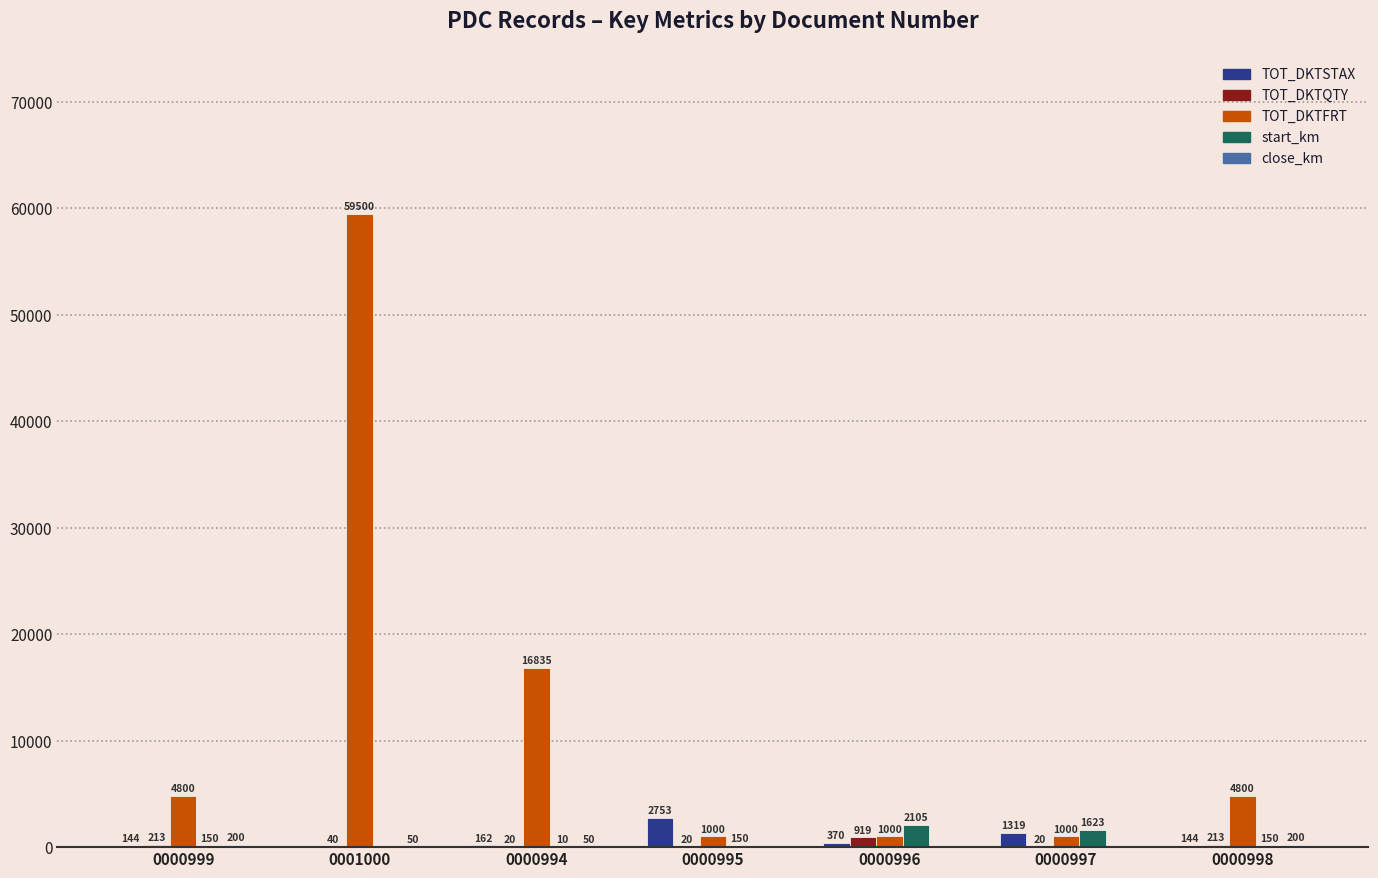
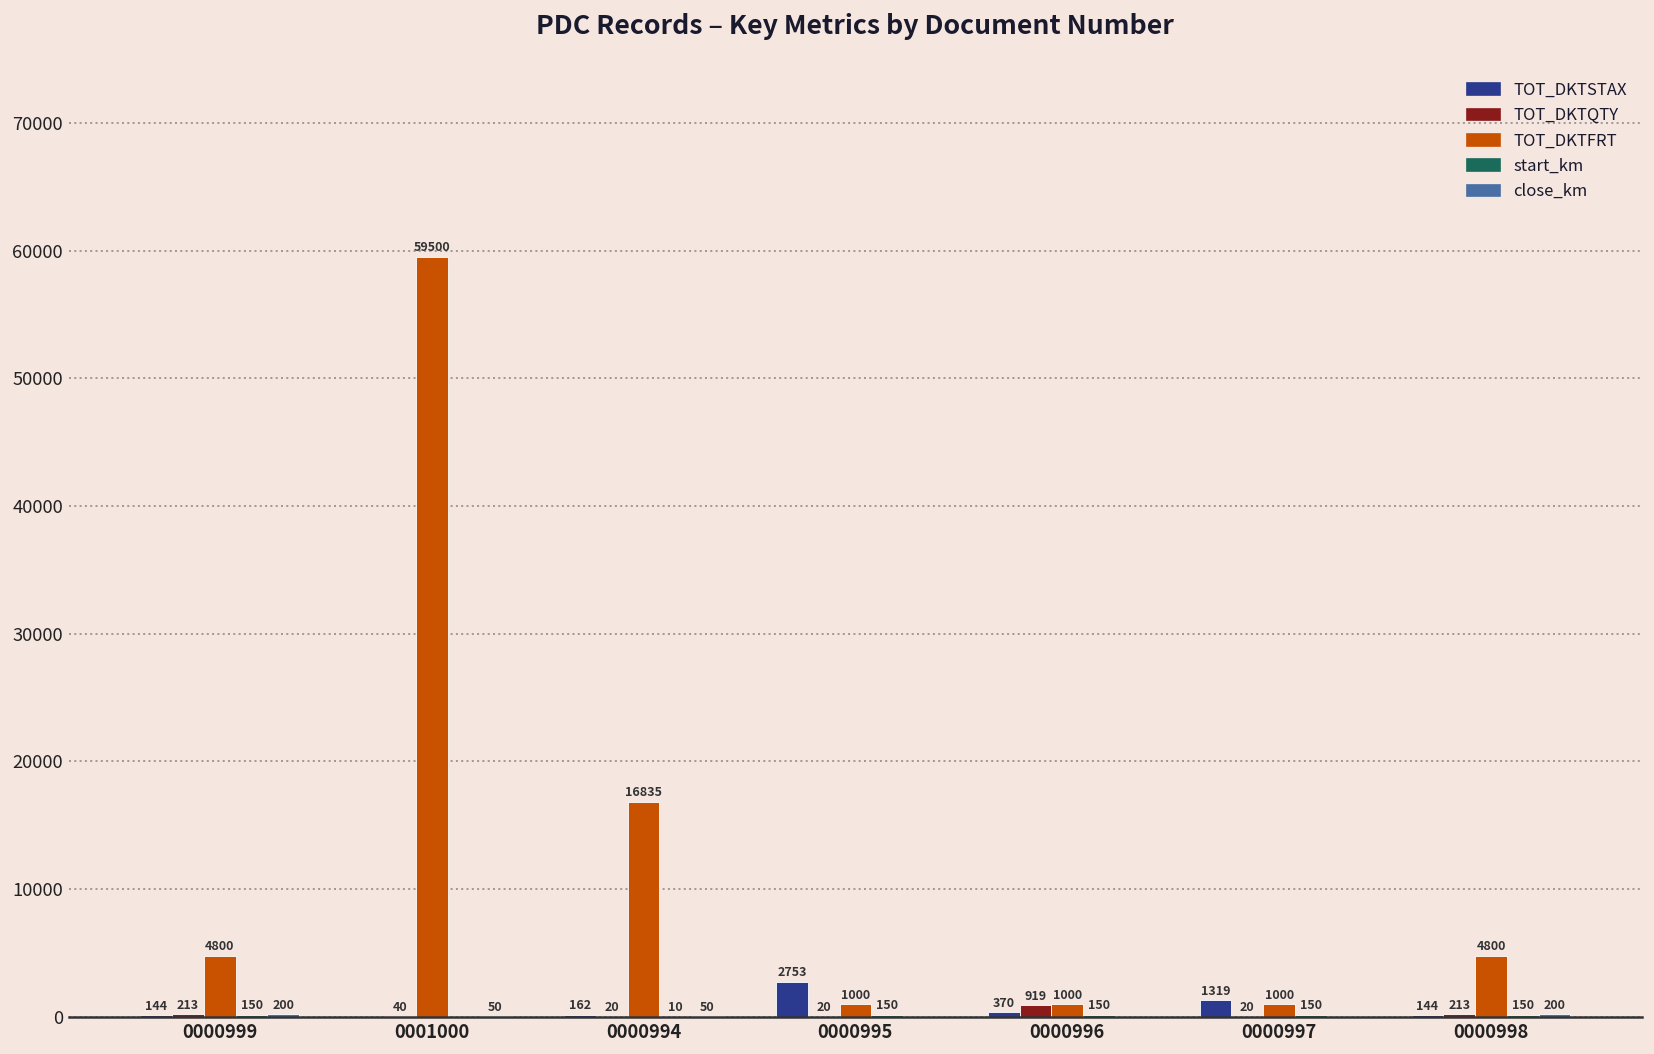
  {
    "TOT_DKTSTAX": {
      "0000999": 144,
      "0000994": 162,
      "0000995": 2753,
      "0000996": 370,
      "0000997": 1319,
      "0000998": 144
    },
    "TOT_DKTQTY": {
      "0000999": 213,
      "0001000": 40,
      "0000994": 20,
      "0000995": 20,
      "0000996": 919,
      "0000997": 20,
      "0000998": 213
    },
    "TOT_DKTFRT": {
      "0000999": 4800,
      "0001000": 59500,
      "0000994": 16835,
      "0000995": 1000,
      "0000996": 1000,
      "0000997": 1000,
      "0000998": 4800
    },
    "start_km": {
      "0000999": 150,
      "0000994": 10,
      "0000995": 150,
-     "0000996": 2105,
-     "0000997": 1623,
+     "0000996": 150,
+     "0000997": 150,
      "0000998": 150
    },
    "close_km": {
      "0000999": 200,
      "0001000": 50,
      "0000994": 50,
      "0000998": 200
    }
  }
